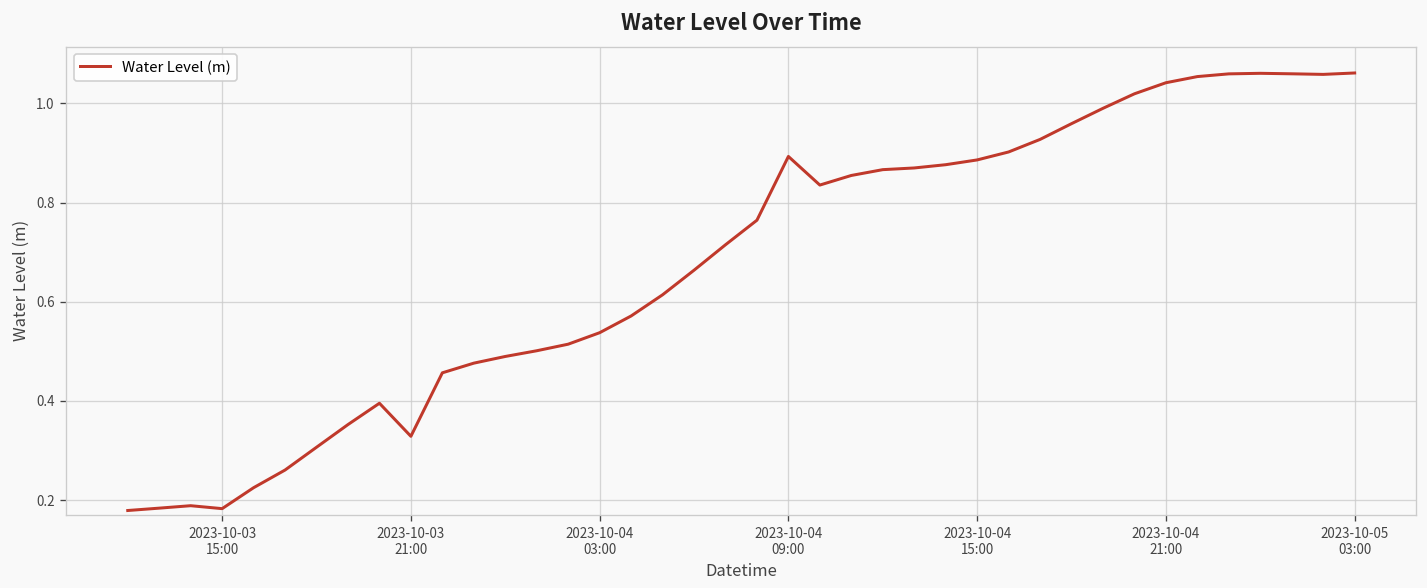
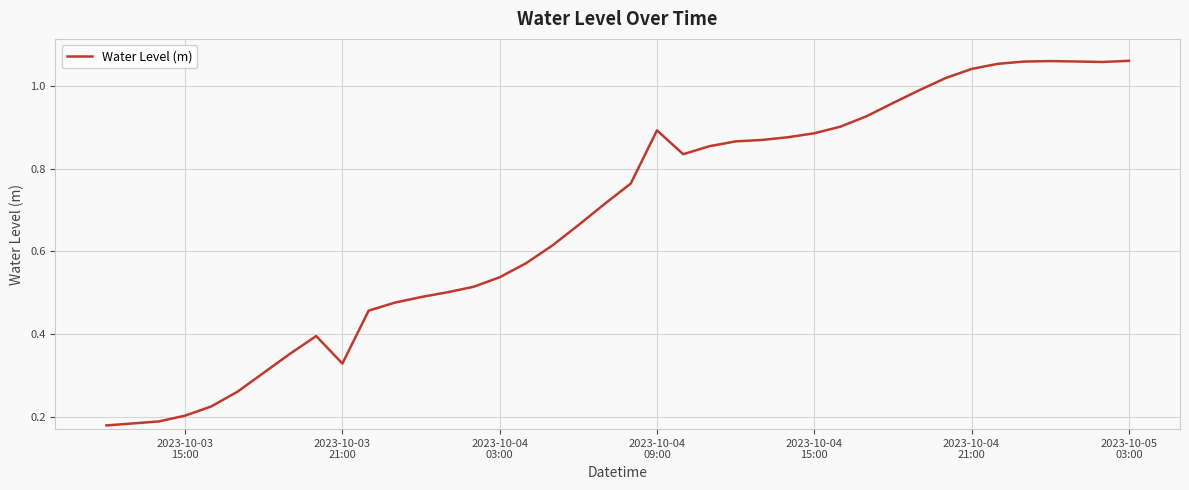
  {
-   "2023-10-03 15:00": 0.18,
+   "2023-10-03 15:00": 0.20,
    "2023-10-03 21:00": 0.33,
    "2023-10-04 03:00": 0.54,
    "2023-10-04 09:00": 0.89,
    "2023-10-04 15:00": 0.89,
    "2023-10-04 21:00": 1.04,
    "2023-10-05 03:00": 1.06
  }
